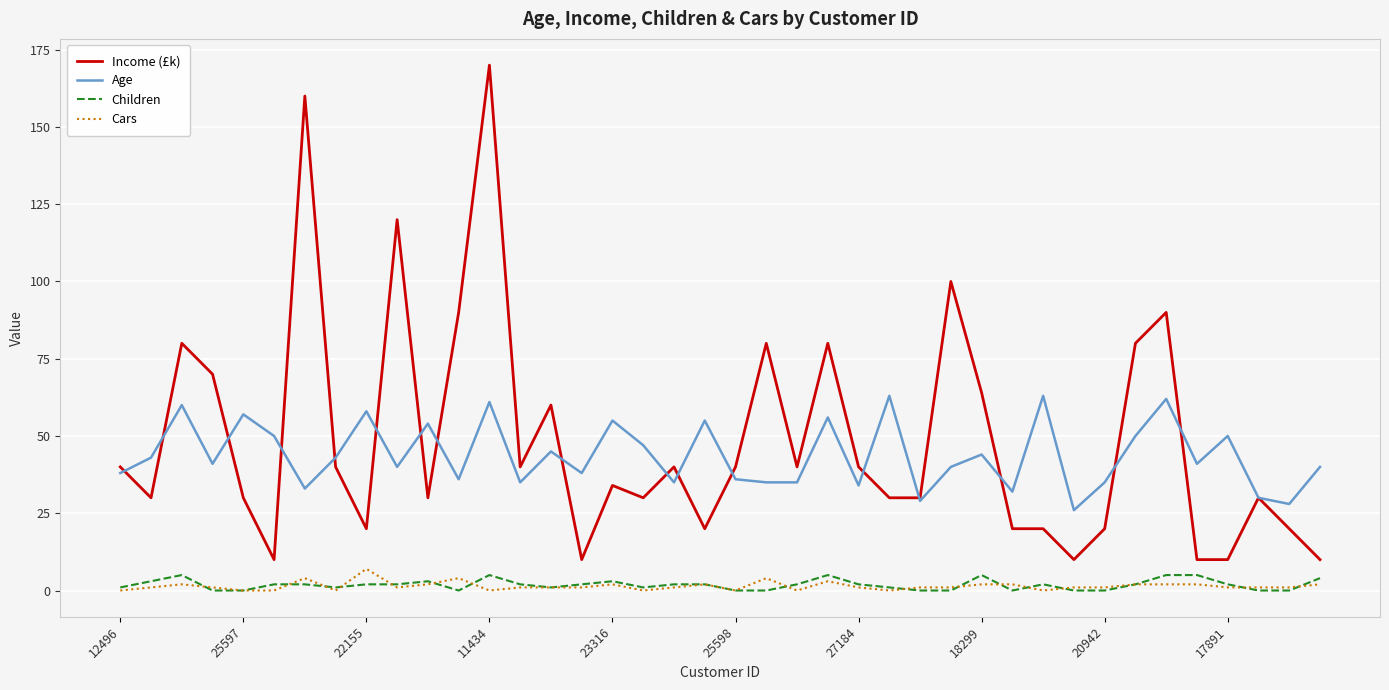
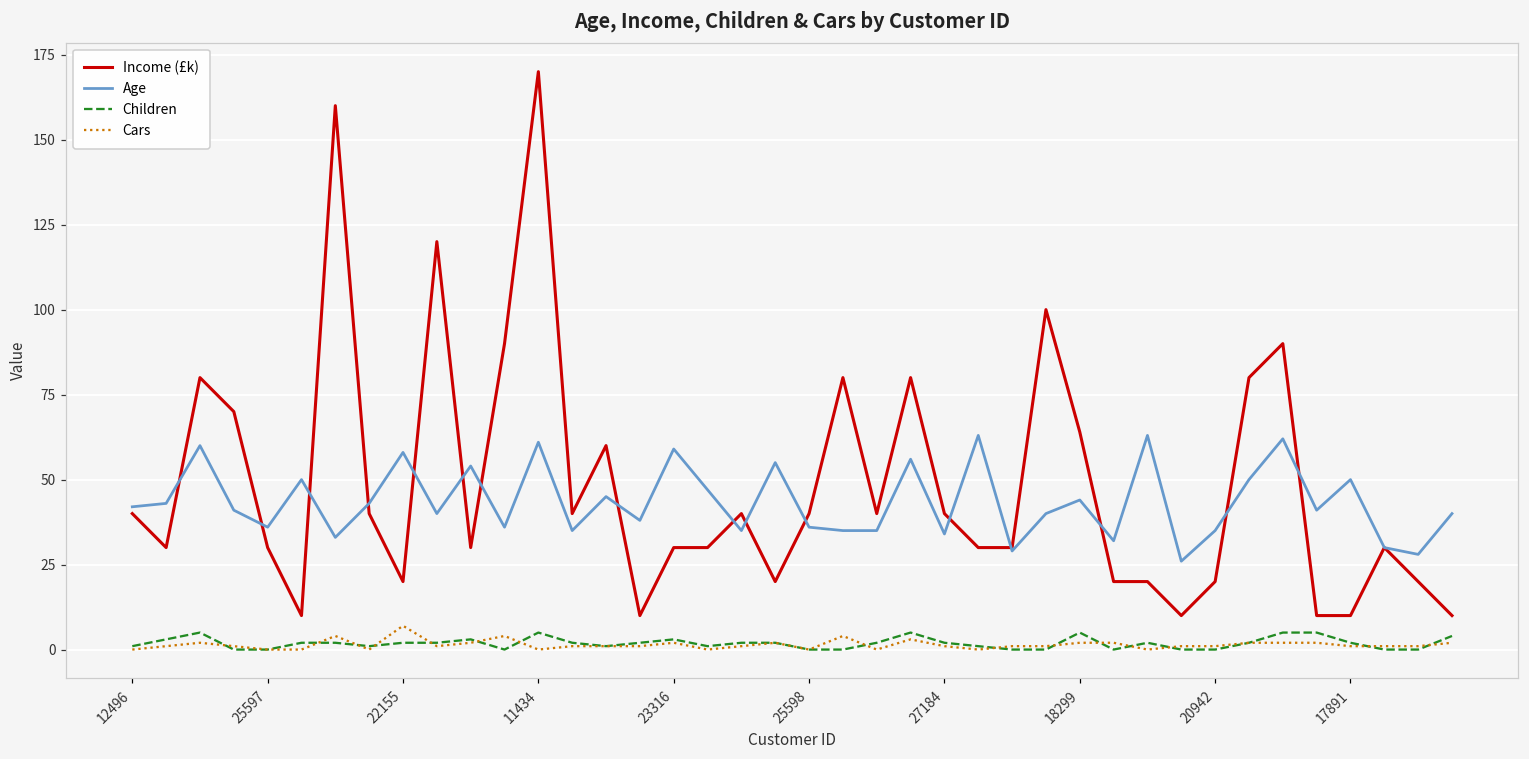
  {
    "Income (£k)": {
      "12496": 40,
      "25597": 30,
      "22155": 20,
      "11434": 170,
-     "23316": 34,
+     "23316": 30,
      "25598": 40,
      "27184": 40,
      "18299": 64,
      "20942": 20,
      "17891": 10
    },
    "Age": {
-     "12496": 38,
-     "25597": 57,
+     "12496": 42,
+     "25597": 36,
      "22155": 58,
      "11434": 61,
-     "23316": 55,
+     "23316": 59,
      "25598": 36,
      "27184": 34,
      "18299": 44,
      "20942": 35,
      "17891": 50
    },
    "Children": {
      "12496": 1,
      "22155": 2,
      "11434": 5,
      "23316": 3,
      "27184": 2,
      "18299": 5,
      "20942": 0,
      "17891": 2
    },
    "Cars": {
      "12496": 0,
      "22155": 7,
      "11434": 0,
      "23316": 2,
      "27184": 1,
      "18299": 2,
      "20942": 1,
      "17891": 1
    }
  }
